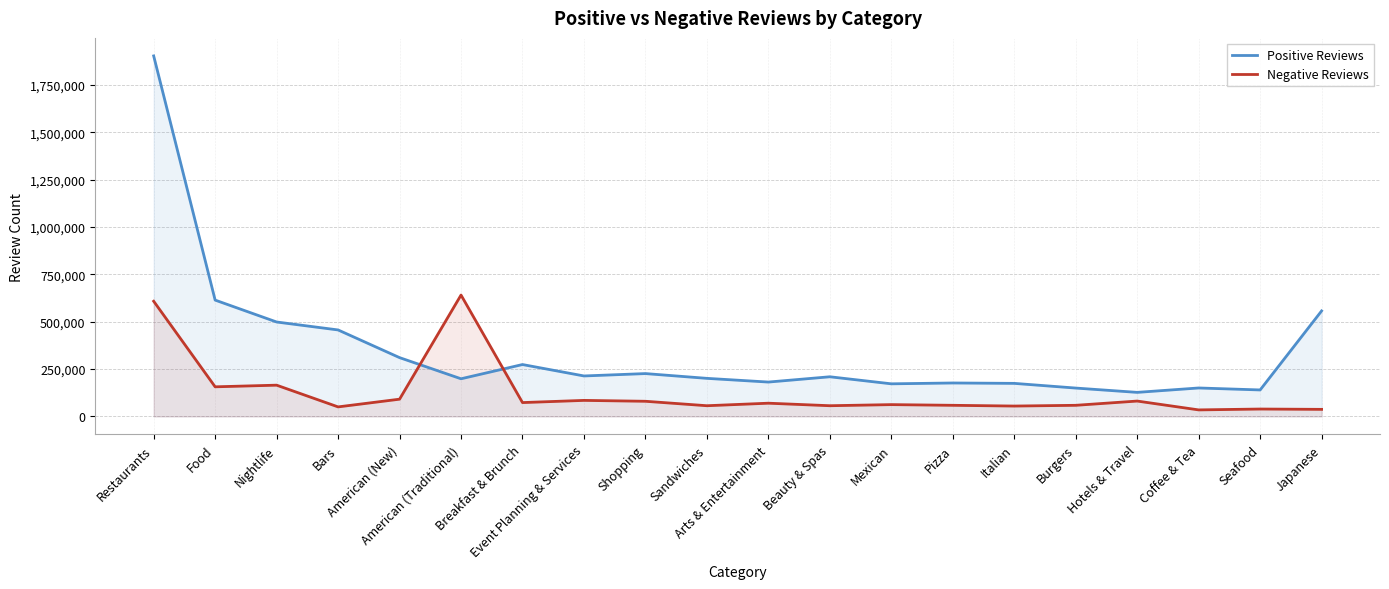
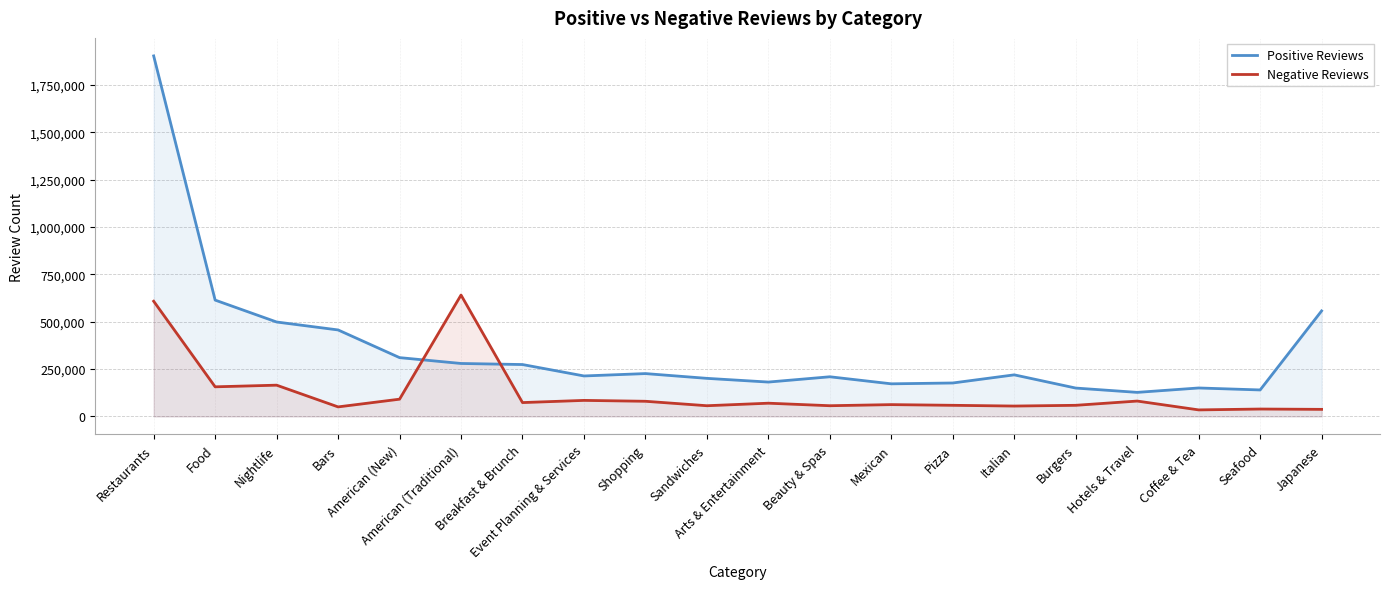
  {
    "Positive Reviews": {
      "Restaurants": "1,900,000",
      "Food": "610,000",
      "Nightlife": "500,000",
      "Bars": "460,000",
      "American (New)": "310,000",
-     "American (Traditional)": "200,000",
+     "American (Traditional)": "280,000",
      "Breakfast & Brunch": "270,000",
      "Event Planning & Services": "210,000",
      "Shopping": "230,000",
      "Sandwiches": "200,000",
      "Arts & Entertainment": "180,000",
      "Beauty & Spas": "210,000",
      "Mexican": "170,000",
      "Pizza": "180,000",
-     "Italian": "170,000",
+     "Italian": "220,000",
      "Burgers": "150,000",
      "Hotels & Travel": "130,000",
      "Coffee & Tea": "150,000",
      "Seafood": "140,000",
      "Japanese": "560,000"
    },
    "Negative Reviews": {
      "Restaurants": "610,000",
      "Food": "160,000",
      "Nightlife": "160,000",
      "Bars": "50,000",
      "American (New)": "90,000",
      "American (Traditional)": "640,000",
      "Breakfast & Brunch": "70,000",
      "Event Planning & Services": "80,000",
      "Shopping": "80,000",
      "Sandwiches": "60,000",
      "Arts & Entertainment": "70,000",
      "Beauty & Spas": "60,000",
      "Mexican": "60,000",
      "Pizza": "60,000",
      "Italian": "50,000",
      "Burgers": "60,000",
      "Hotels & Travel": "80,000",
      "Coffee & Tea": "30,000",
      "Seafood": "40,000",
      "Japanese": "40,000"
    }
  }
